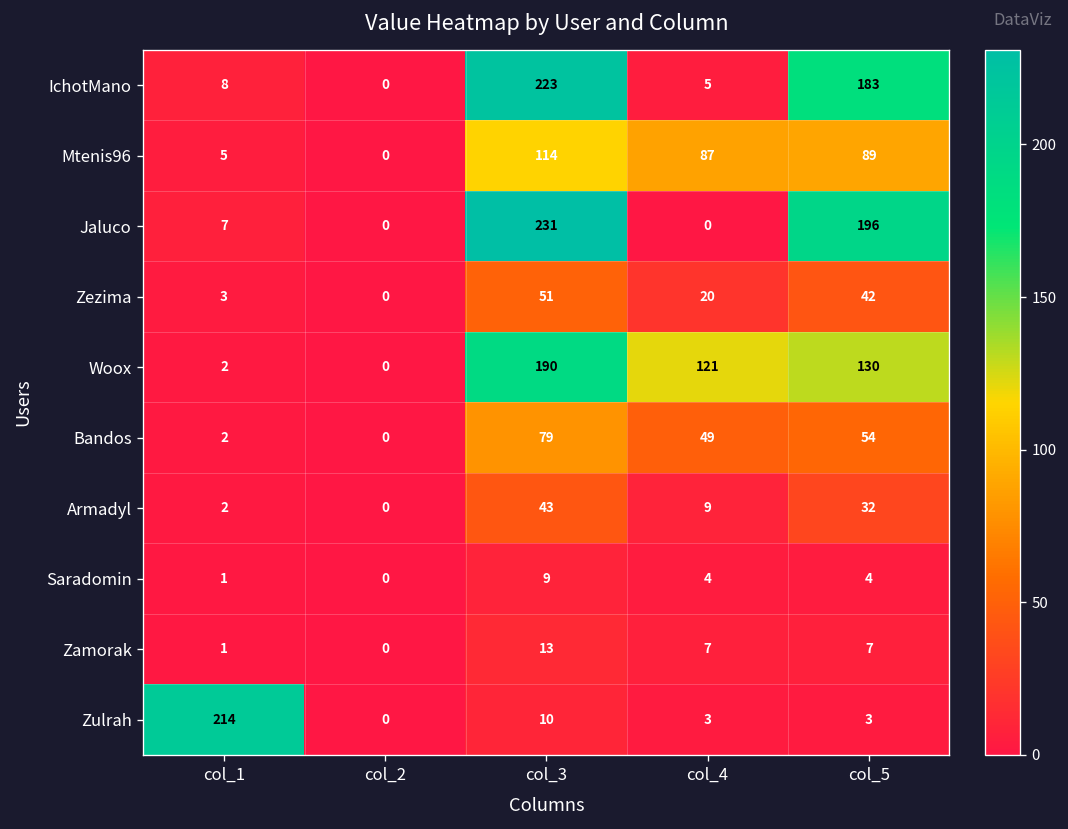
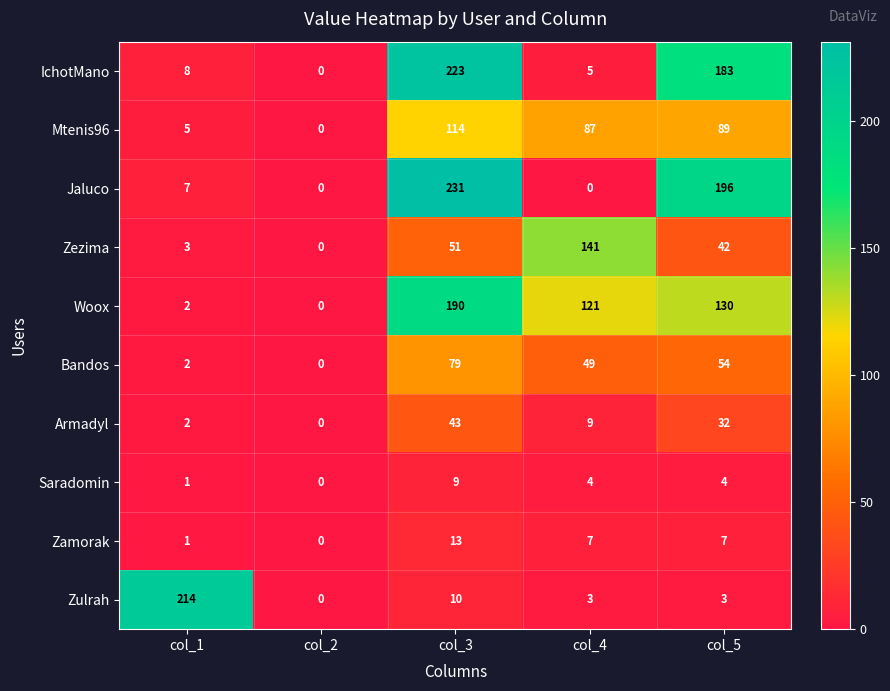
  {
    "IchotMano": {
      "col_1": 8,
      "col_2": 0,
      "col_3": 223,
      "col_4": 5,
      "col_5": 183
    },
    "Mtenis96": {
      "col_1": 5,
      "col_2": 0,
      "col_3": 114,
      "col_4": 87,
      "col_5": 89
    },
    "Jaluco": {
      "col_1": 7,
      "col_2": 0,
      "col_3": 231,
      "col_4": 0,
      "col_5": 196
    },
    "Zezima": {
      "col_1": 3,
      "col_2": 0,
      "col_3": 51,
-     "col_4": 20,
+     "col_4": 141,
      "col_5": 42
    },
    "Woox": {
      "col_1": 2,
      "col_2": 0,
      "col_3": 190,
      "col_4": 121,
      "col_5": 130
    },
    "Bandos": {
      "col_1": 2,
      "col_2": 0,
      "col_3": 79,
      "col_4": 49,
      "col_5": 54
    },
    "Armadyl": {
      "col_1": 2,
      "col_2": 0,
      "col_3": 43,
      "col_4": 9,
      "col_5": 32
    },
    "Saradomin": {
      "col_1": 1,
      "col_2": 0,
      "col_3": 9,
      "col_4": 4,
      "col_5": 4
    },
    "Zamorak": {
      "col_1": 1,
      "col_2": 0,
      "col_3": 13,
      "col_4": 7,
      "col_5": 7
    },
    "Zulrah": {
      "col_1": 214,
      "col_2": 0,
      "col_3": 10,
      "col_4": 3,
      "col_5": 3
    }
  }
